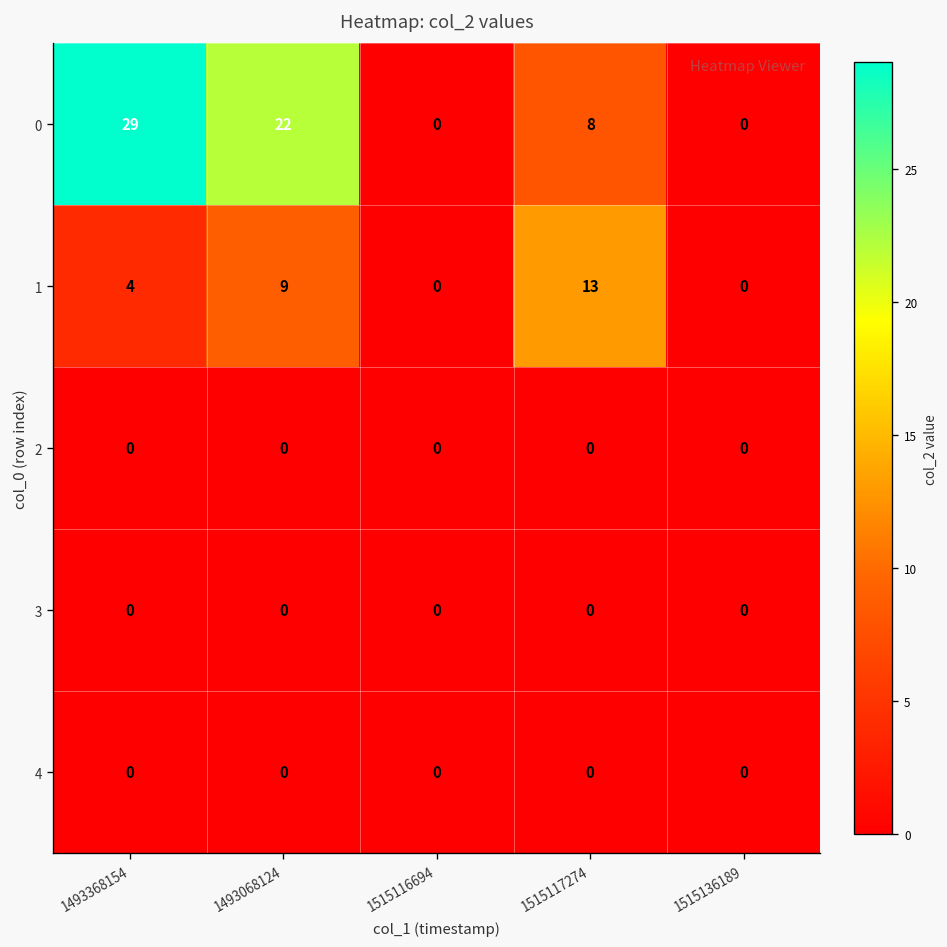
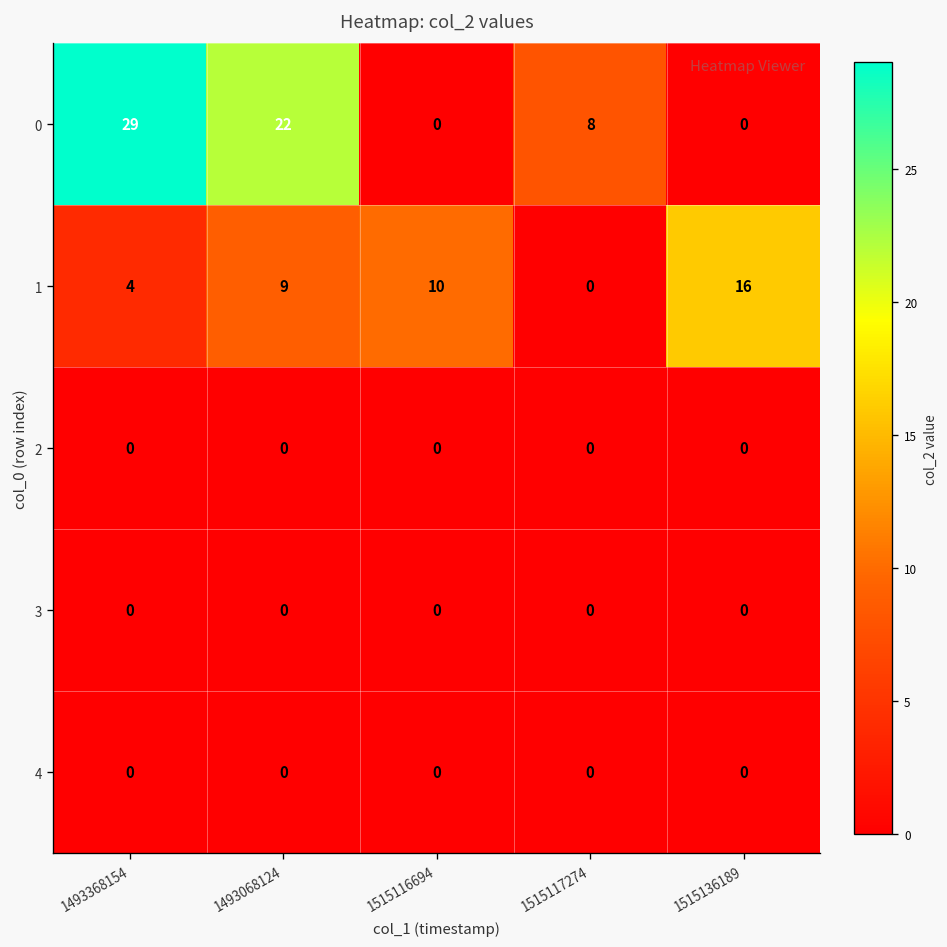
  {
    "0": {
      "1493368154": 29,
      "1493068124": 22,
      "1515116694": 0,
      "1515117274": 8
    },
    "1": {
      "1493368154": 4,
      "1493068124": 9,
-     "1515116694": 0,
-     "1515117274": 13,
-     "1515136189": 0
+     "1515116694": 10,
+     "1515117274": 0,
+     "1515136189": 16
    },
    "2": {
      "1493368154": 0,
      "1493068124": 0,
      "1515116694": 0,
      "1515117274": 0,
      "1515136189": 0
    },
    "3": {
      "1493368154": 0,
      "1493068124": 0,
      "1515116694": 0,
      "1515117274": 0,
      "1515136189": 0
    },
    "4": {
      "1493368154": 0,
      "1493068124": 0,
      "1515116694": 0,
      "1515117274": 0,
      "1515136189": 0
    }
  }
